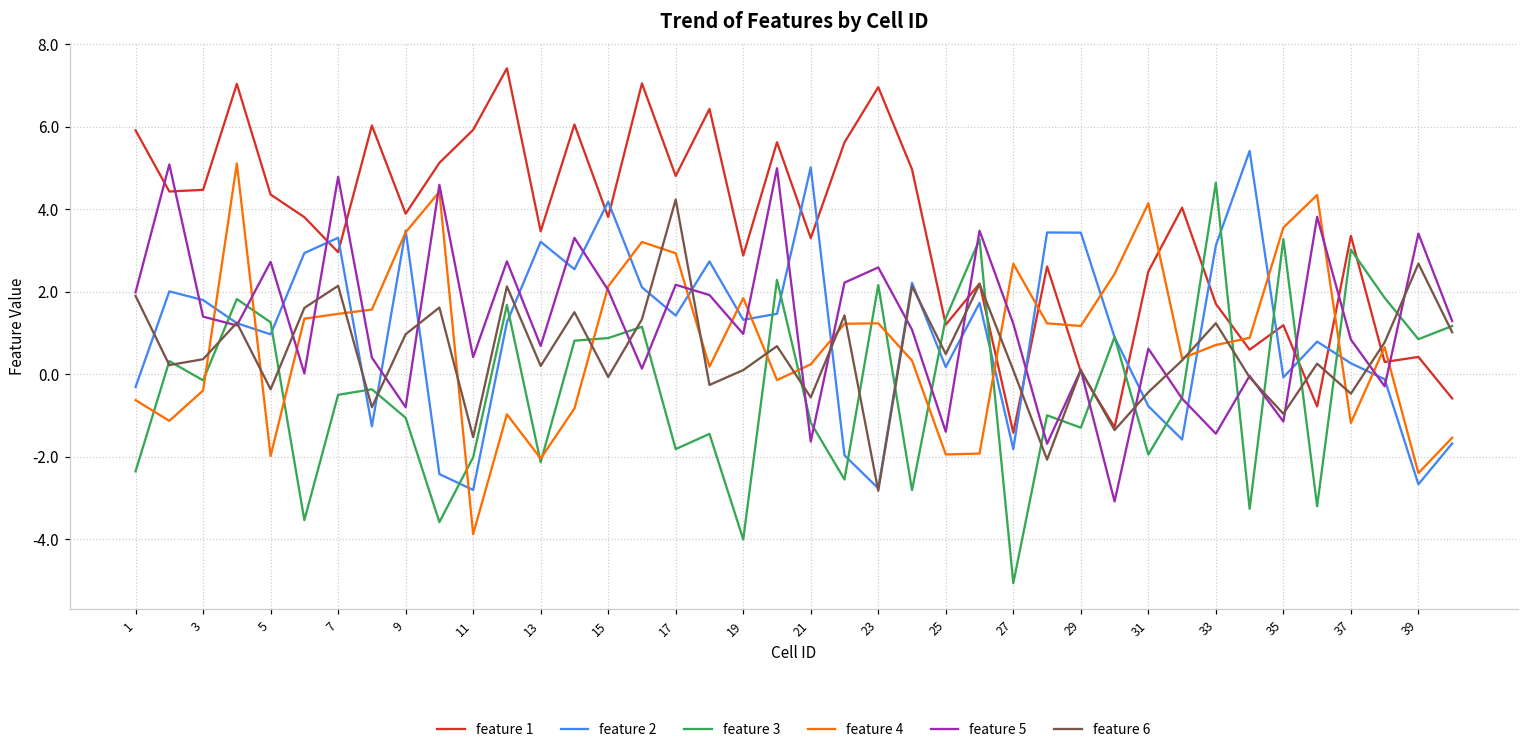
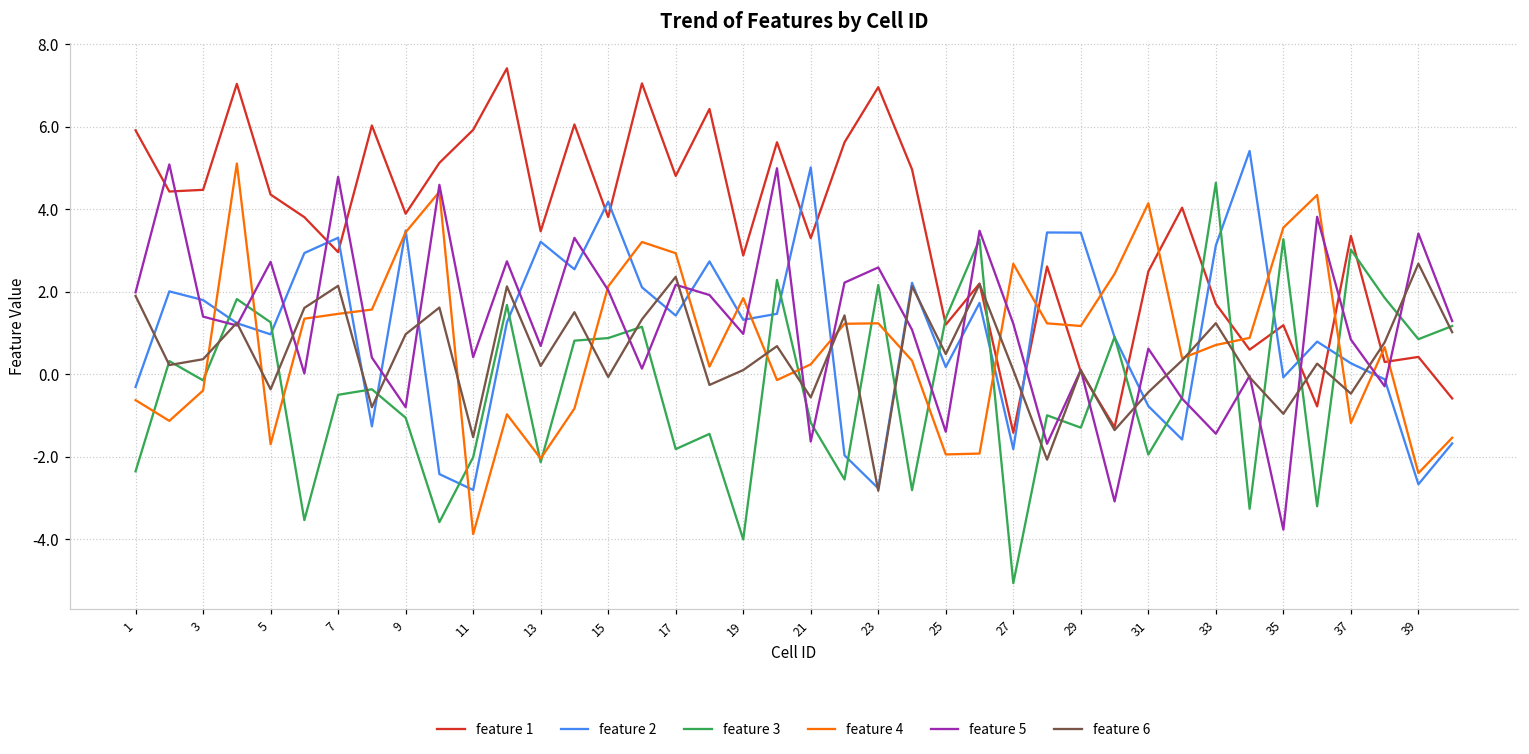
  {
    "feature 1": {
      "1": 5.9,
      "3": 4.5,
      "5": 4.4,
      "7": 3.0,
      "9": 3.9,
      "11": 5.9,
      "13": 3.5,
      "15": 3.8,
      "17": 4.8,
      "19": 2.9,
      "21": 3.3,
      "23": 7.0,
      "25": 1.2,
      "27": -1.4,
      "31": 2.5,
      "33": 1.7,
      "35": 1.2,
      "37": 3.4,
      "39": 0.4
    },
    "feature 2": {
      "1": -0.3,
      "3": 1.8,
      "5": 1.0,
      "7": 3.3,
      "11": -2.8,
      "13": 3.2,
      "15": 4.2,
      "17": 1.4,
      "19": 1.3,
      "21": 5.0,
      "25": 0.2,
      "27": -1.8,
      "29": 3.4,
      "31": -0.8,
      "33": 3.1,
      "35": -0.1,
      "37": 0.3,
      "39": -2.7
    },
    "feature 3": {
      "1": -2.4,
      "3": -0.2,
      "5": 1.3,
      "7": -0.5,
      "9": -1.1,
      "11": -2.0,
      "13": -2.1,
      "15": 0.9,
      "17": -1.8,
      "19": -4.0,
      "21": -1.2,
      "23": 2.2,
      "25": 1.4,
      "27": -5.1,
      "29": -1.3,
      "31": -1.9,
      "33": 4.6,
      "35": 3.3,
      "37": 3.0,
      "39": 0.8
    },
    "feature 4": {
      "1": -0.6,
      "3": -0.4,
-     "5": -2.0,
+     "5": -1.7,
      "7": 1.5,
      "11": -3.9,
      "13": -2.0,
      "15": 2.1,
      "17": 2.9,
      "19": 1.8,
      "21": 0.2,
      "23": 1.2,
      "25": -1.9,
      "27": 2.7,
      "29": 1.2,
      "31": 4.1,
      "33": 0.7,
      "35": 3.6,
      "37": -1.2,
      "39": -2.4
    },
    "feature 5": {
      "1": 2.0,
      "3": 1.4,
      "5": 2.7,
      "7": 4.8,
      "9": -0.8,
      "11": 0.4,
      "13": 0.7,
      "15": 2.0,
      "17": 2.2,
      "19": 1.0,
      "21": -1.6,
      "23": 2.6,
      "25": -1.4,
      "27": 1.2,
      "31": 0.6,
      "33": -1.4,
-     "35": -1.1,
+     "35": -3.8,
      "37": 0.8,
      "39": 3.4
    },
    "feature 6": {
      "1": 1.9,
      "3": 0.4,
      "5": -0.4,
      "7": 2.1,
      "9": 1.0,
      "11": -1.5,
      "13": 0.2,
      "15": -0.1,
-     "17": 4.2,
+     "17": 2.4,
      "19": 0.1,
      "21": -0.6,
      "25": 0.5,
      "27": 0.1,
      "31": -0.4,
      "33": 1.2,
      "35": -1.0,
      "37": -0.5,
      "39": 2.7
    }
  }
